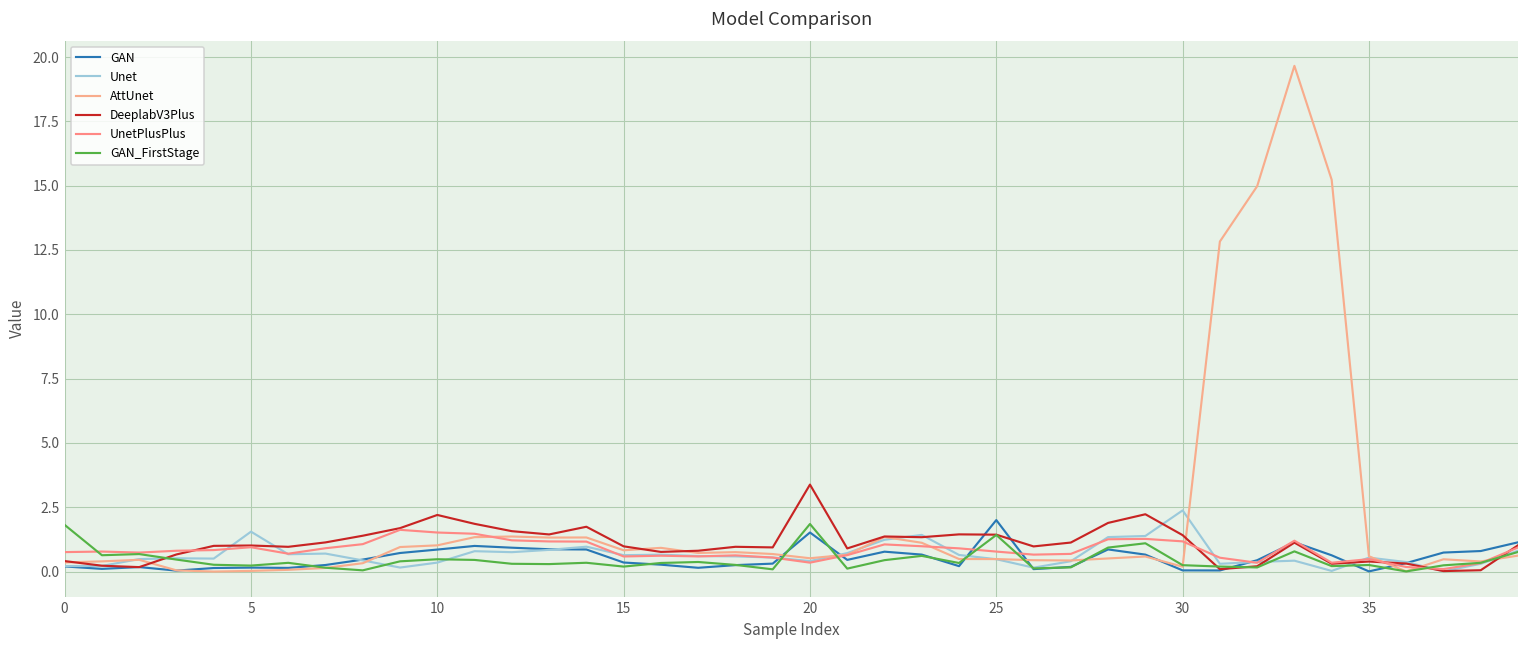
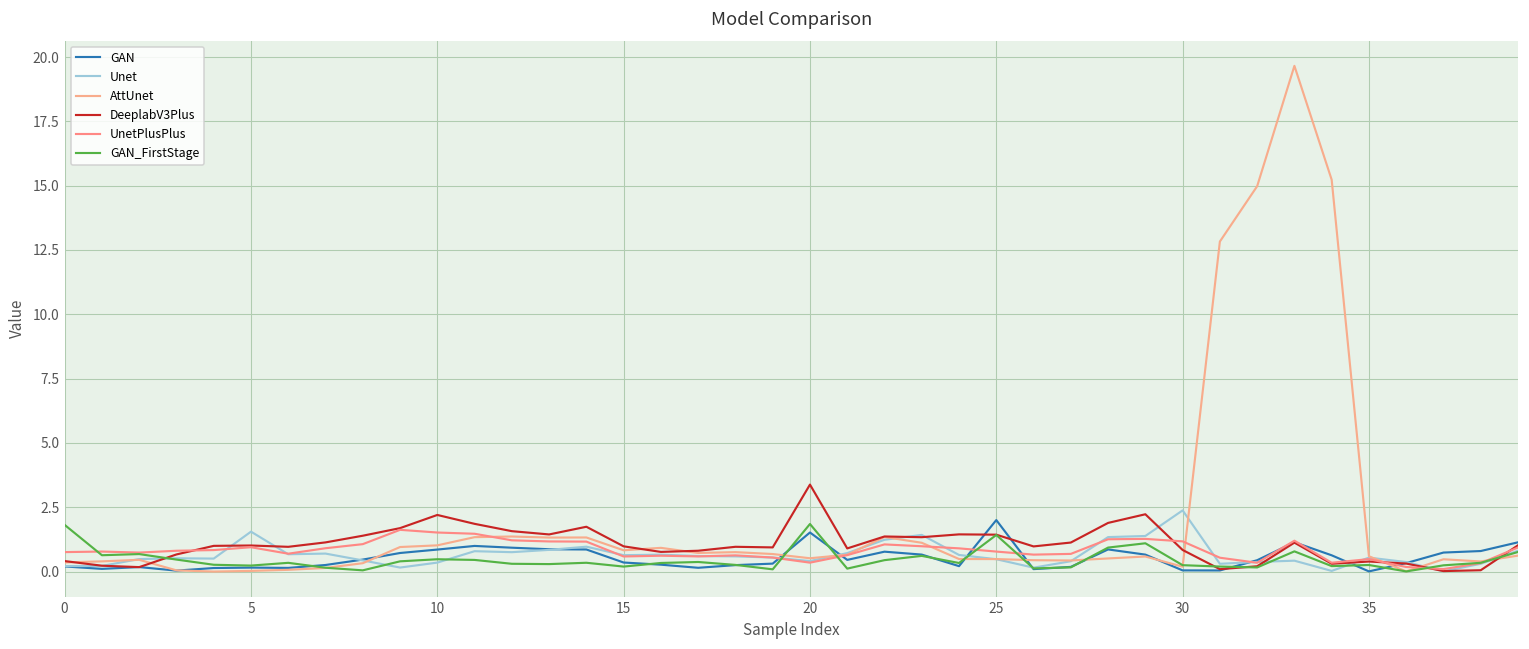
  {
    "GAN": {
      "10": 0.9,
      "15": 0.4,
      "20": 1.5,
      "25": 2.0,
      "30": 0.0,
      "35": 0.0
    },
    "Unet": {
      "5": 1.6,
      "10": 0.3,
      "30": 2.4
    },
    "DeeplabV3Plus": {
      "10": 2.2,
      "15": 1.0,
      "20": 3.4,
-     "30": 1.4
+     "30": 0.8
    },
    "GAN_FirstStage": {
      "0": 1.8,
      "10": 0.5,
      "15": 0.2,
      "20": 1.8,
      "35": 0.3
    }
  }
